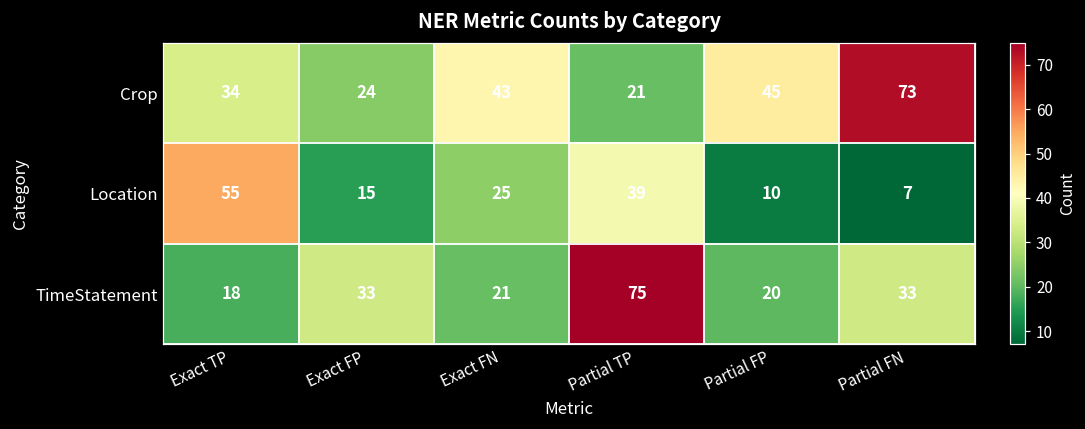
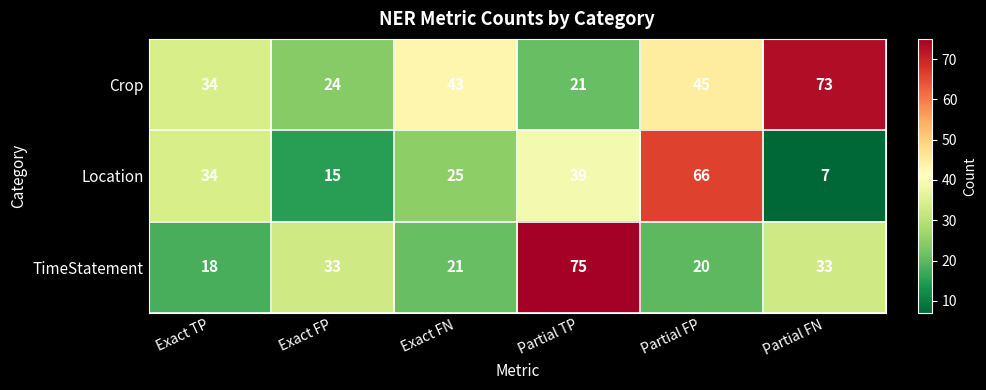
  {
    "Crop": {
      "Exact TP": 34,
      "Exact FP": 24,
      "Exact FN": 43,
      "Partial TP": 21,
      "Partial FP": 45,
      "Partial FN": 73
    },
    "Location": {
-     "Exact TP": 55,
+     "Exact TP": 34,
      "Exact FP": 15,
      "Exact FN": 25,
      "Partial TP": 39,
-     "Partial FP": 10,
+     "Partial FP": 66,
      "Partial FN": 7
    },
    "TimeStatement": {
      "Exact TP": 18,
      "Exact FP": 33,
      "Exact FN": 21,
      "Partial TP": 75,
      "Partial FP": 20,
      "Partial FN": 33
    }
  }
